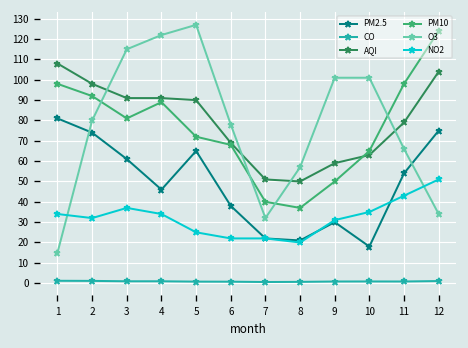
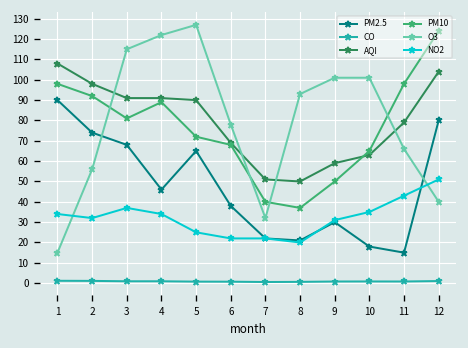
  {
    "PM2.5": {
-     "1": 81,
+     "1": 90,
      "2": 74,
-     "3": 61,
+     "3": 68,
      "4": 46,
      "5": 65,
      "6": 38,
      "10": 18,
-     "11": 54,
-     "12": 75
+     "11": 15,
+     "12": 80
    },
    "O3": {
      "1": 15,
-     "2": 80,
+     "2": 56,
      "3": 115,
      "4": 122,
      "5": 127,
      "6": 78,
      "7": 32,
-     "8": 57,
+     "8": 93,
      "9": 101,
      "10": 101,
      "11": 66,
-     "12": 34
+     "12": 40
    }
  }
